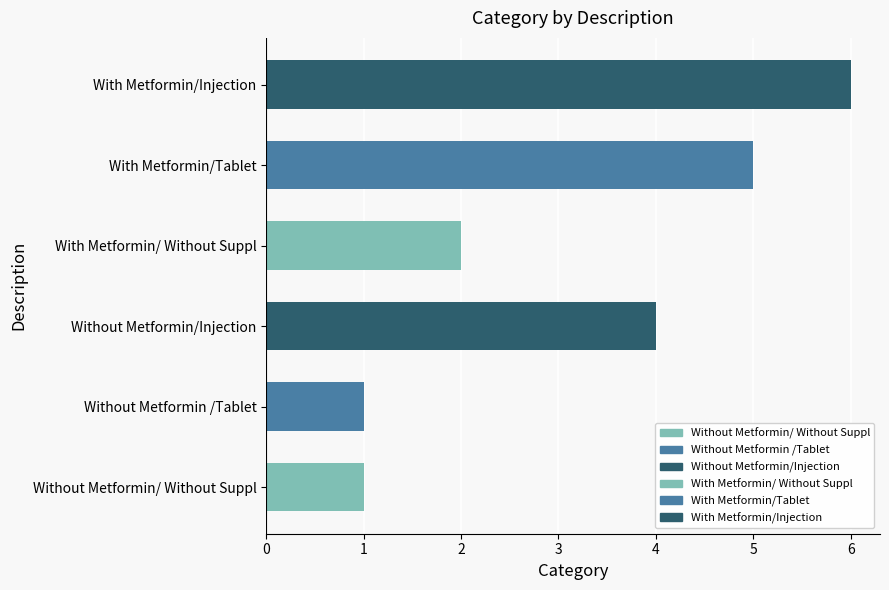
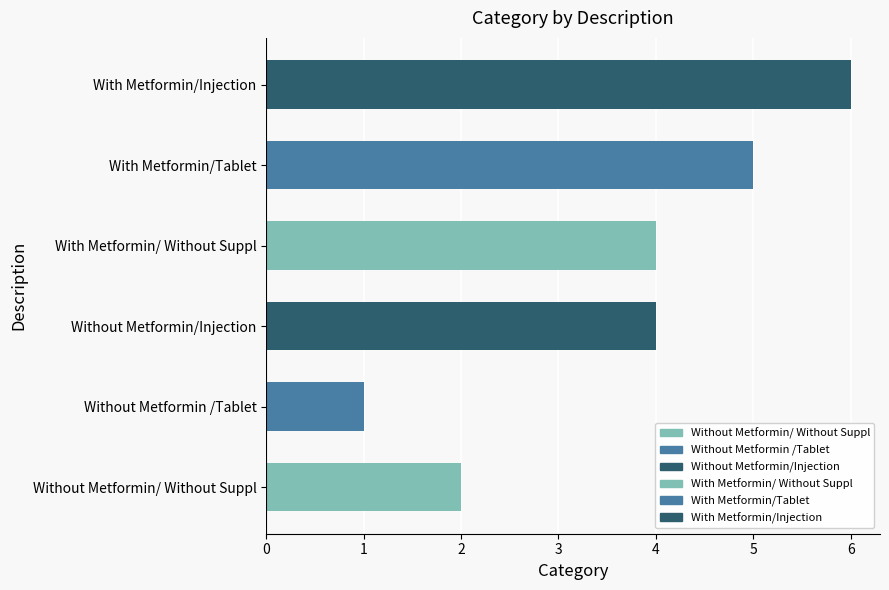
  {
    "With Metformin/Injection": 6,
    "With Metformin/Tablet": 5,
-   "With Metformin/ Without Suppl": 2,
+   "With Metformin/ Without Suppl": 4,
    "Without Metformin/Injection": 4,
    "Without Metformin /Tablet": 1,
-   "Without Metformin/ Without Suppl": 1
+   "Without Metformin/ Without Suppl": 2
  }
